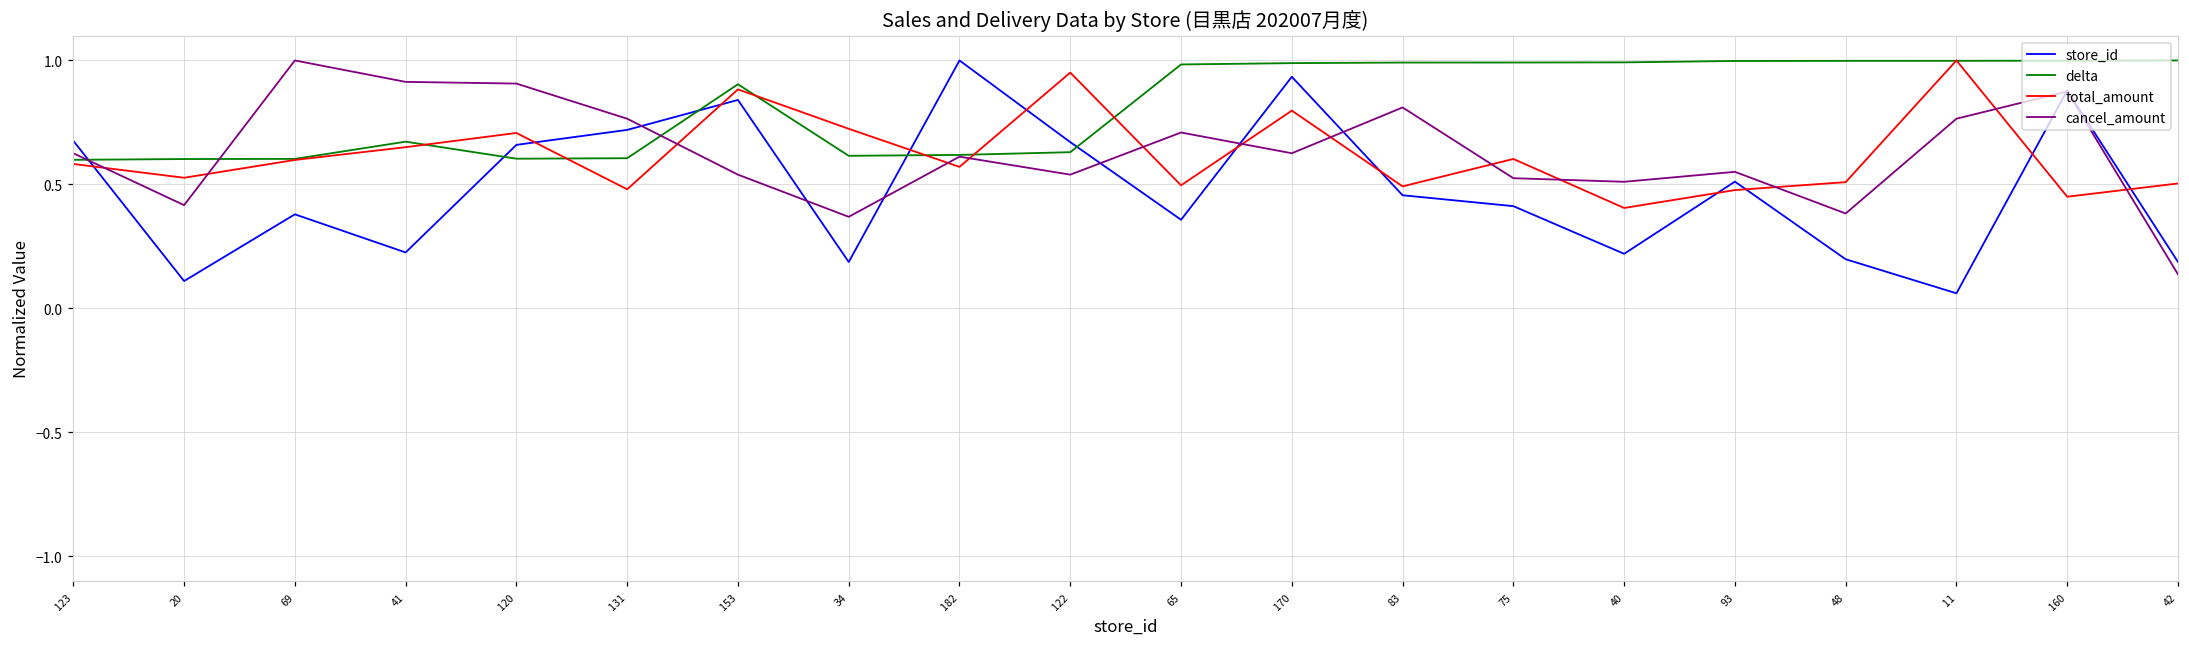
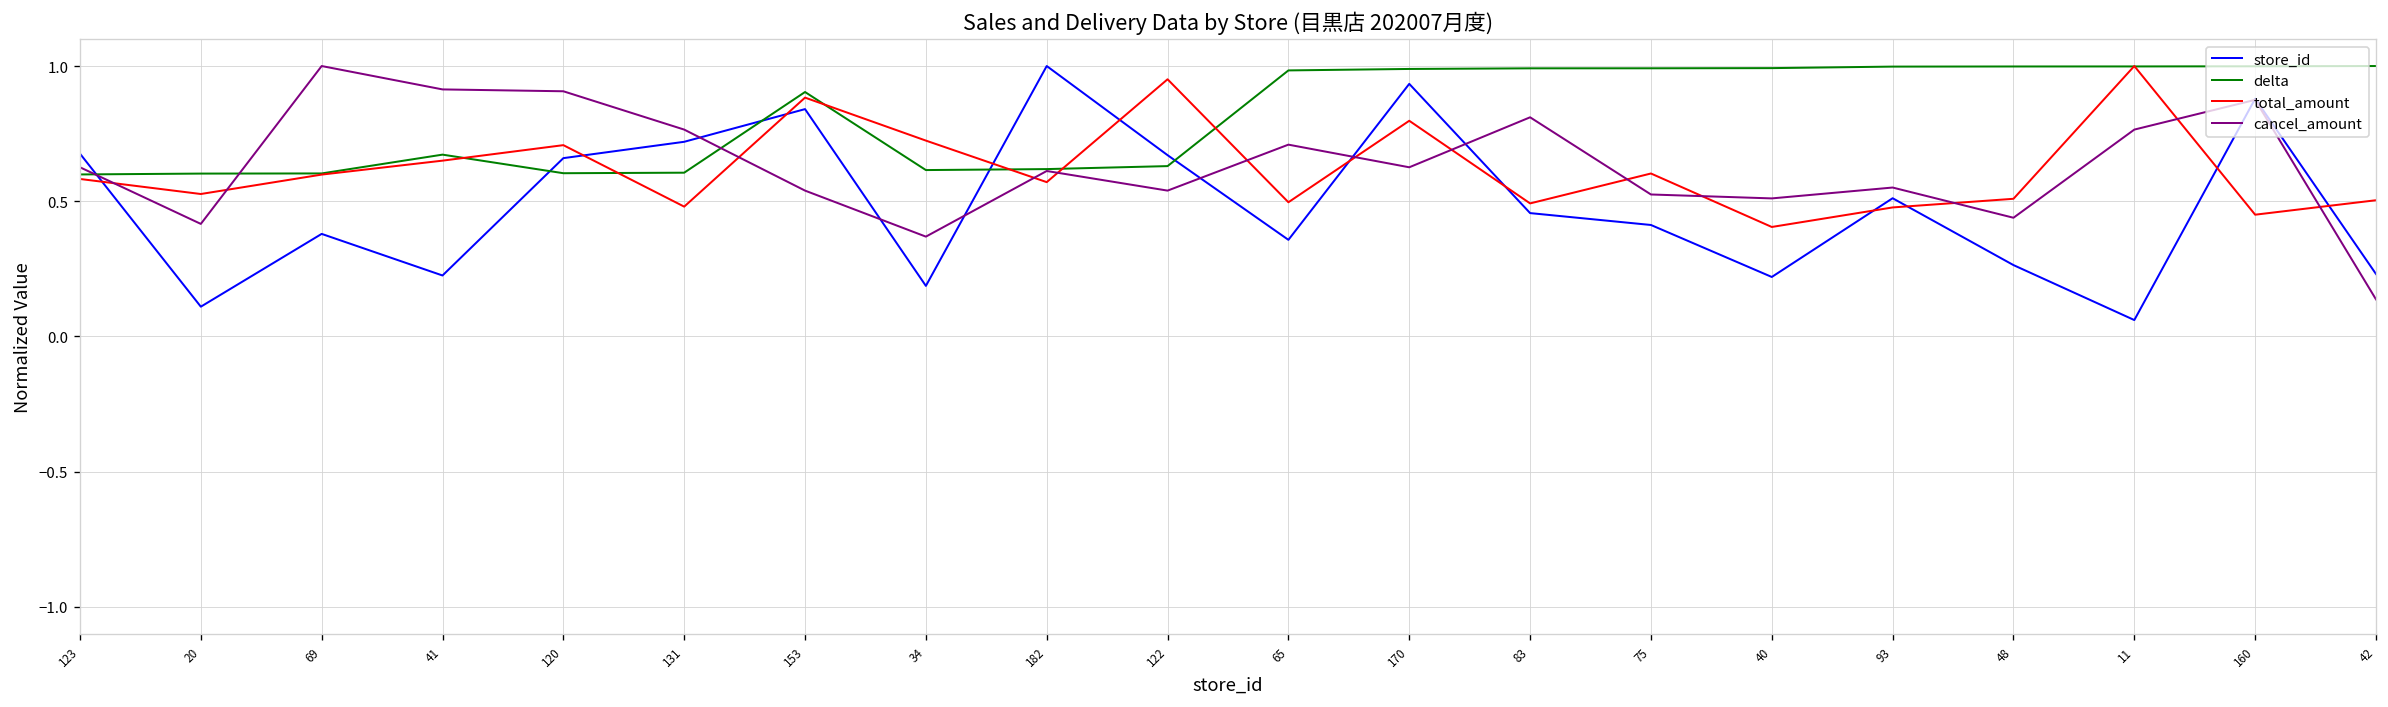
  {
    "store_id": {
      "123": 0.68,
      "20": 0.11,
      "69": 0.38,
      "41": 0.23,
      "120": 0.66,
      "131": 0.72,
      "153": 0.84,
      "34": 0.19,
      "182": 1.00,
      "122": 0.67,
      "65": 0.36,
      "170": 0.93,
      "83": 0.46,
      "75": 0.41,
      "40": 0.22,
      "93": 0.51,
-     "48": 0.20,
+     "48": 0.26,
      "11": 0.06,
-     "42": 0.19
+     "42": 0.23
    },
    "delta": {
      "123": 0.60,
      "20": 0.60,
      "41": 0.67,
      "120": 0.60,
      "131": 0.61,
      "153": 0.90,
      "34": 0.62,
      "122": 0.63,
      "65": 0.98,
      "170": 0.99,
      "83": 0.99,
      "75": 0.99,
      "40": 0.99,
      "93": 1.00,
      "48": 1.00,
      "42": 1.00
    },
    "total_amount": {
      "123": 0.58,
      "20": 0.53,
      "41": 0.65,
      "120": 0.71,
      "131": 0.48,
      "153": 0.88,
      "34": 0.72,
      "182": 0.57,
      "122": 0.95,
      "65": 0.50,
      "170": 0.80,
      "83": 0.49,
      "75": 0.60,
      "40": 0.40,
      "93": 0.48,
      "48": 0.51,
      "160": 0.45,
      "42": 0.50
    },
    "cancel_amount": {
      "123": 0.63,
      "20": 0.42,
      "69": 1.00,
      "41": 0.91,
      "120": 0.91,
      "131": 0.76,
      "153": 0.54,
      "34": 0.37,
      "122": 0.54,
      "65": 0.71,
      "170": 0.63,
      "83": 0.81,
      "75": 0.52,
      "40": 0.51,
      "93": 0.55,
-     "48": 0.38,
+     "48": 0.44,
      "11": 0.76,
      "42": 0.14
    }
  }
